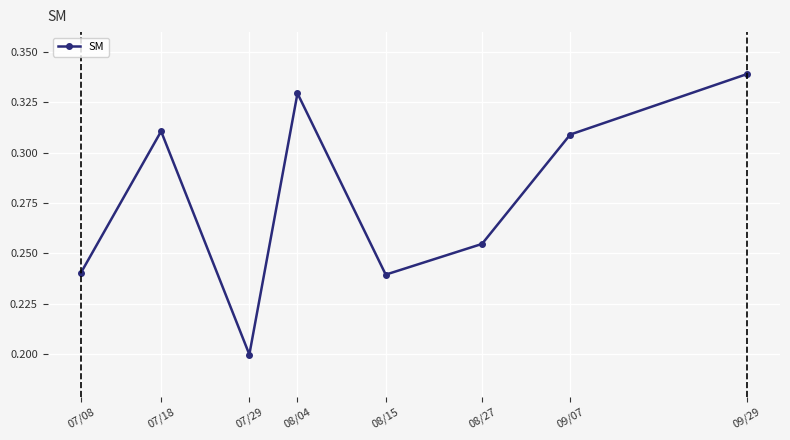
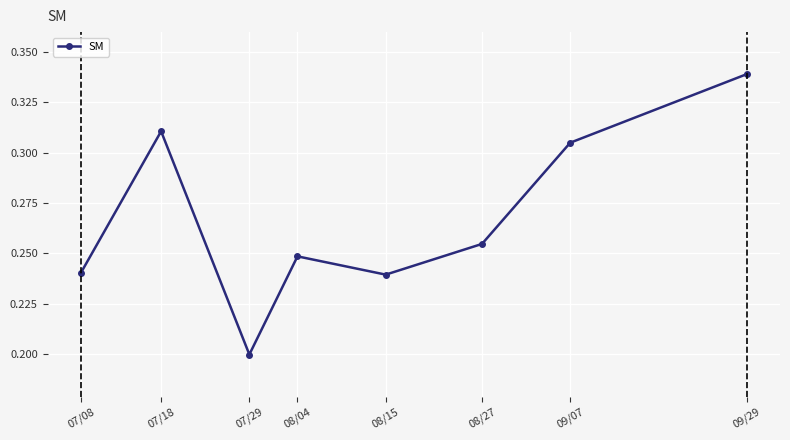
  {
    "07/08": 0.240,
    "07/18": 0.311,
    "07/29": 0.200,
-   "08/04": 0.329,
+   "08/04": 0.249,
    "08/15": 0.239,
    "08/27": 0.255,
-   "09/07": 0.309,
+   "09/07": 0.305,
    "09/29": 0.339
  }
